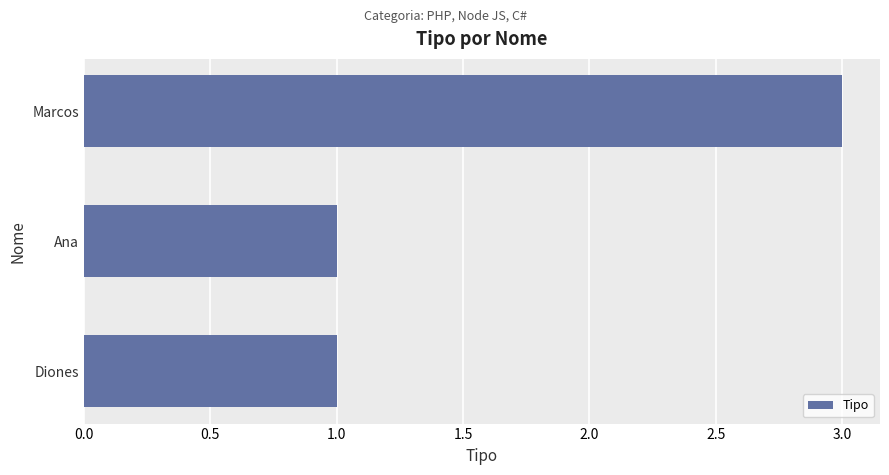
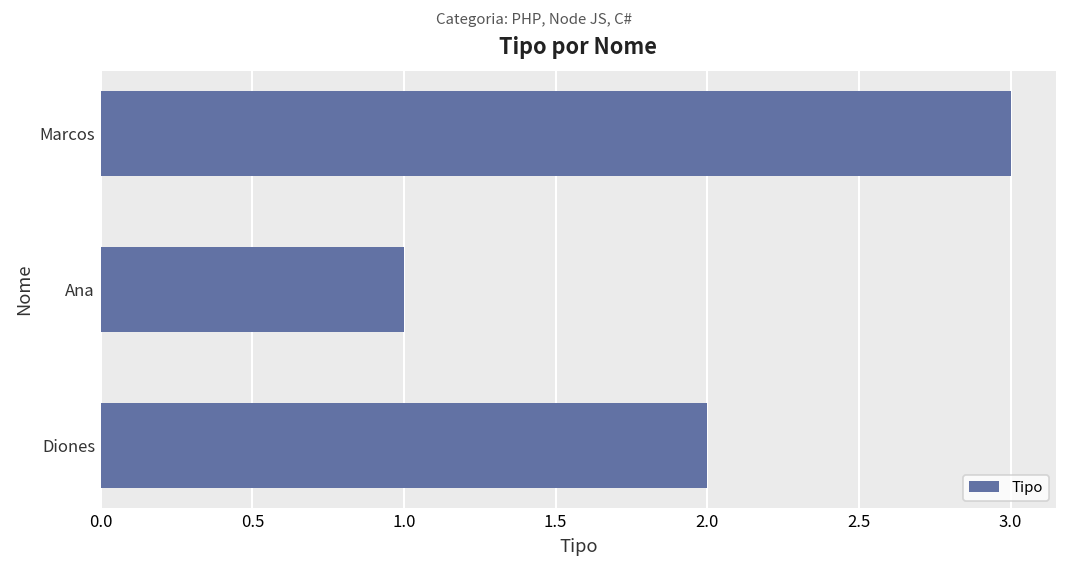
  {
    "Marcos": 3,
    "Ana": 1,
-   "Diones": 1
+   "Diones": 2
  }
